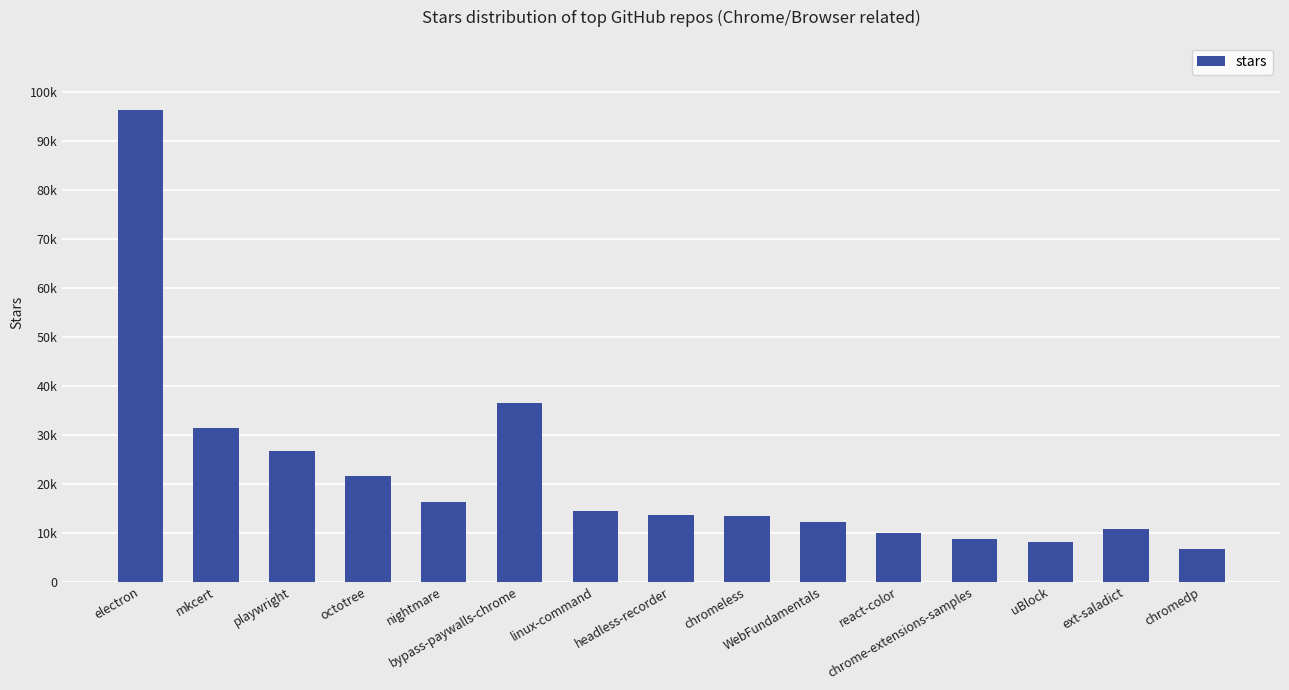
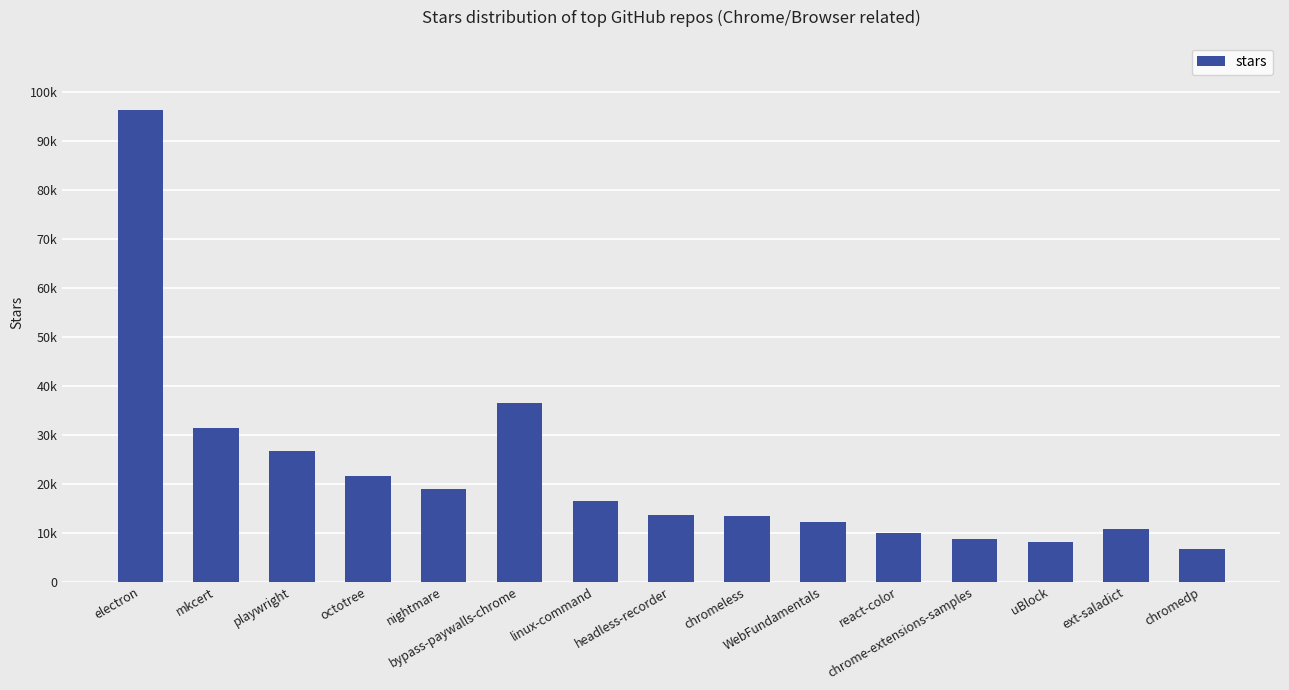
  {
    "electron": 96000,
    "mkcert": 31000,
    "playwright": 27000,
    "octotree": 22000,
-   "nightmare": 16000,
+   "nightmare": 19000,
    "bypass-paywalls-chrome": 36000,
-   "linux-command": 14000,
+   "linux-command": 17000,
    "headless-recorder": 14000,
    "chromeless": 13000,
    "WebFundamentals": 12000,
    "react-color": 10000,
    "chrome-extensions-samples": 9000,
    "uBlock": 8000,
    "ext-saladict": 11000,
    "chromedp": 7000
  }
